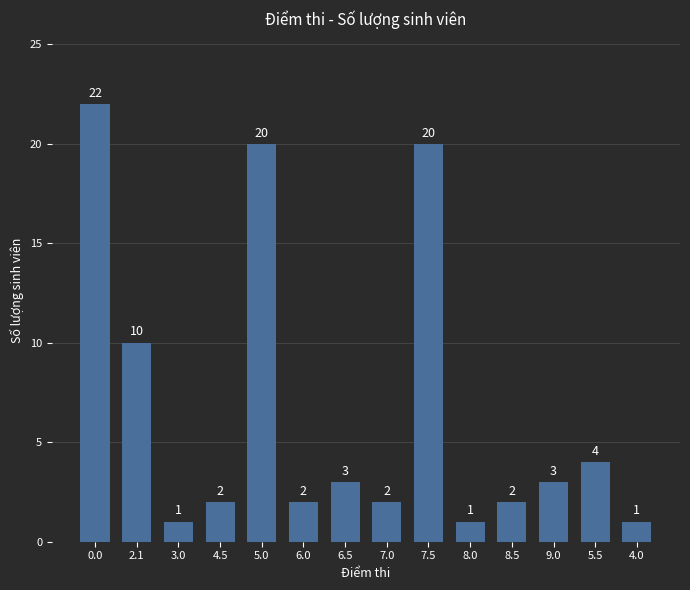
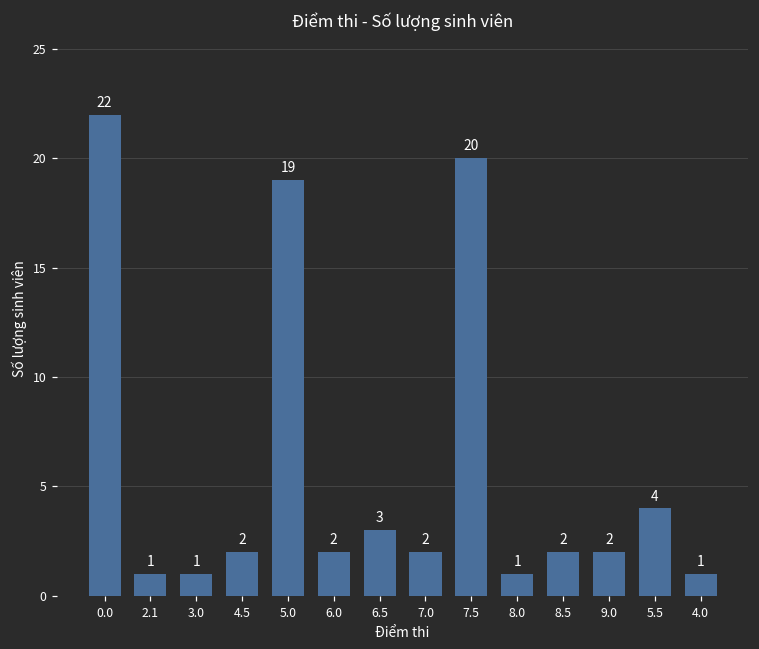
  {
    "0.0": 22,
-   "2.1": 10,
+   "2.1": 1,
    "3.0": 1,
    "4.5": 2,
-   "5.0": 20,
+   "5.0": 19,
    "6.0": 2,
    "6.5": 3,
    "7.0": 2,
    "7.5": 20,
    "8.0": 1,
    "8.5": 2,
-   "9.0": 3,
+   "9.0": 2,
    "5.5": 4,
    "4.0": 1
  }
